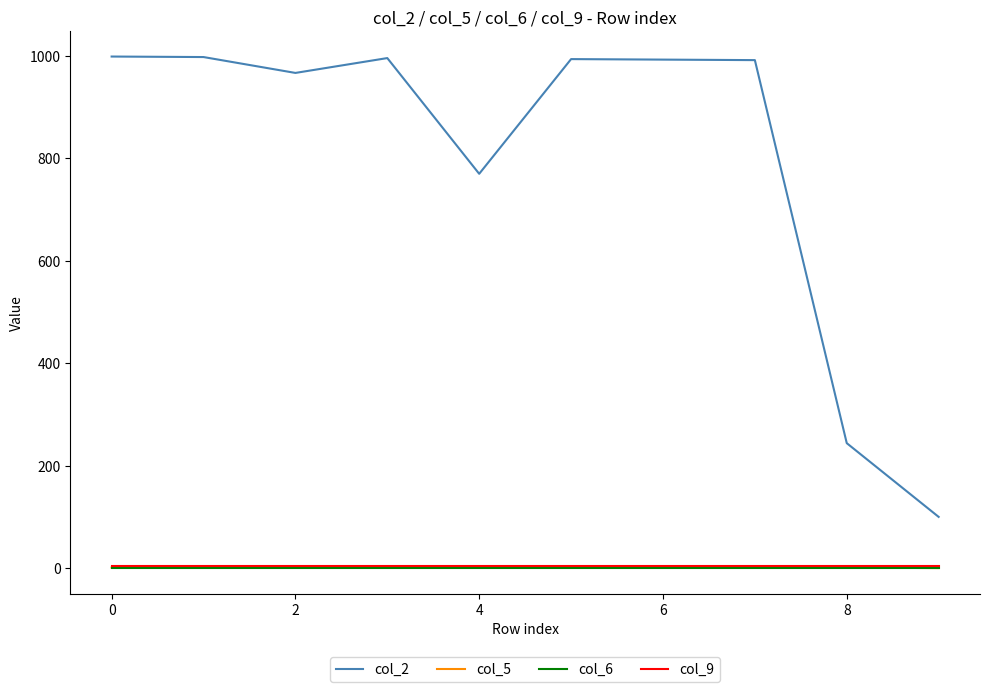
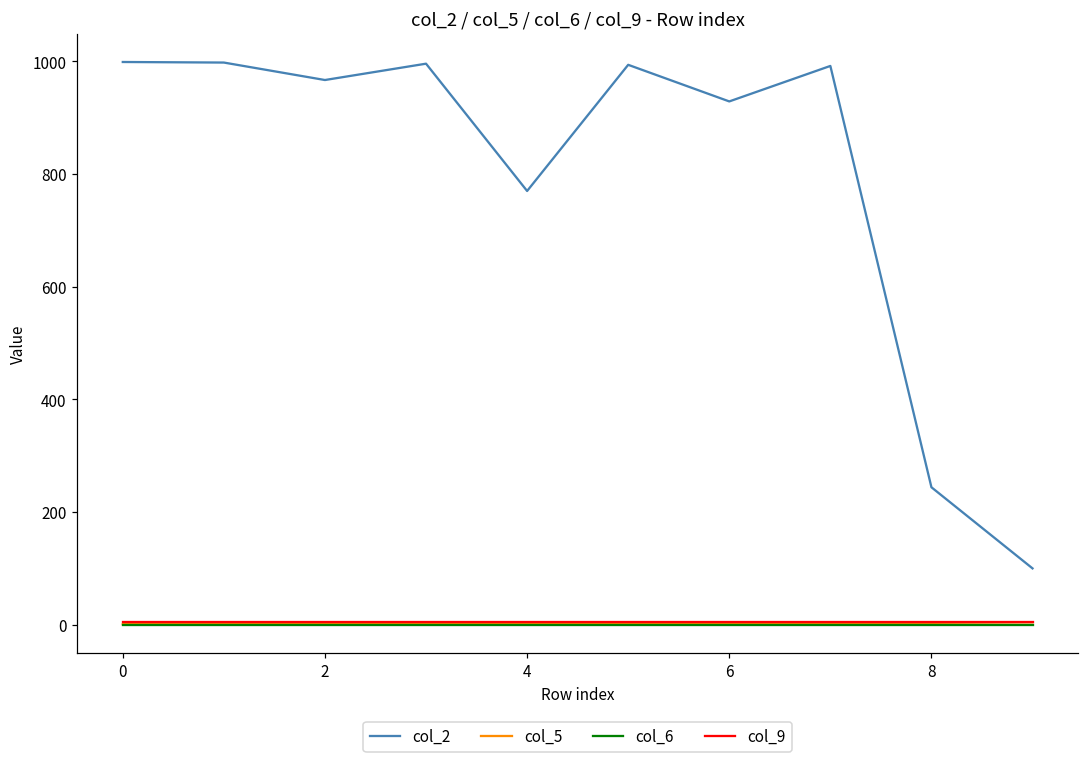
  {
    "col_2": {
      "0": 1000,
      "2": 970,
      "4": 770,
-     "6": 990,
+     "6": 930,
      "8": 240
    }
  }
